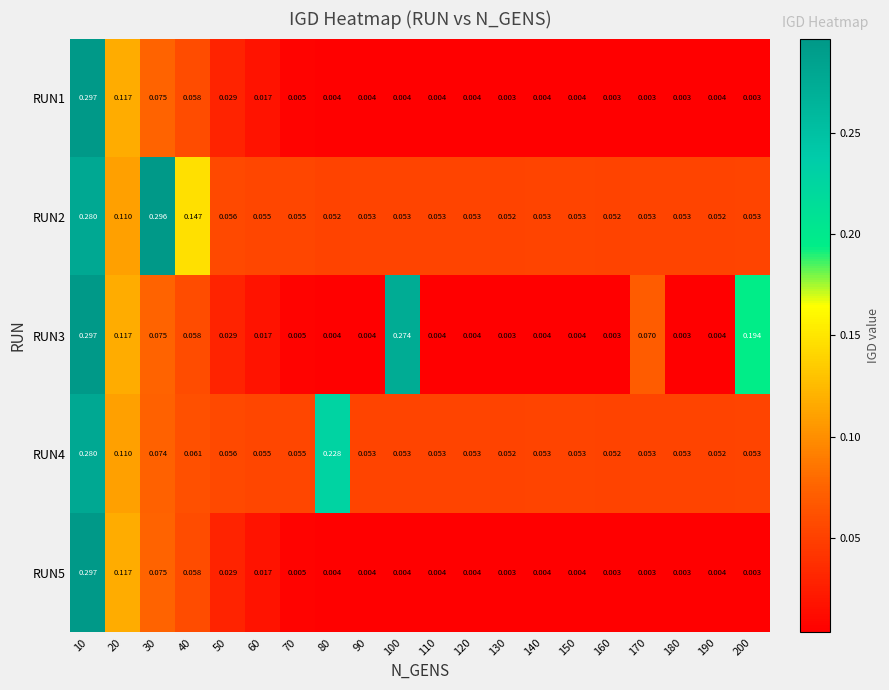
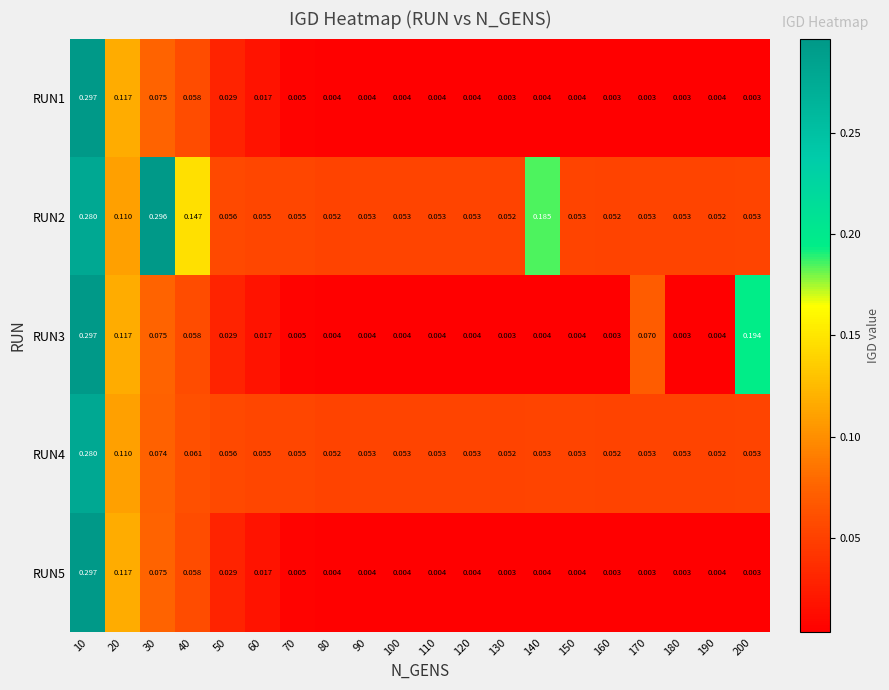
  {
    "RUN1": {
      "10": 0.297,
      "20": 0.117,
      "30": 0.075,
      "40": 0.058,
      "50": 0.029,
      "60": 0.017,
      "70": 0.005,
      "80": 0.004,
      "90": 0.004,
      "100": 0.004,
      "110": 0.004,
      "120": 0.004,
      "130": 0.003,
      "140": 0.004,
      "150": 0.004,
      "160": 0.003,
      "170": 0.003,
      "180": 0.003,
      "190": 0.004,
      "200": 0.003
    },
    "RUN2": {
      "10": 0.280,
      "20": 0.110,
      "30": 0.296,
      "40": 0.147,
      "50": 0.056,
      "60": 0.055,
      "70": 0.055,
      "80": 0.052,
      "90": 0.053,
      "100": 0.053,
      "110": 0.053,
      "120": 0.053,
      "130": 0.052,
-     "140": 0.053,
+     "140": 0.185,
      "150": 0.053,
      "160": 0.052,
      "170": 0.053,
      "180": 0.053,
      "190": 0.052,
      "200": 0.053
    },
    "RUN3": {
      "10": 0.297,
      "20": 0.117,
      "30": 0.075,
      "40": 0.058,
      "50": 0.029,
      "60": 0.017,
      "70": 0.005,
      "80": 0.004,
      "90": 0.004,
-     "100": 0.274,
+     "100": 0.004,
      "110": 0.004,
      "120": 0.004,
      "130": 0.003,
      "140": 0.004,
      "150": 0.004,
      "160": 0.003,
      "170": 0.070,
      "180": 0.003,
      "190": 0.004,
      "200": 0.194
    },
    "RUN4": {
      "10": 0.280,
      "20": 0.110,
      "30": 0.074,
      "40": 0.061,
      "50": 0.056,
      "60": 0.055,
      "70": 0.055,
-     "80": 0.228,
+     "80": 0.052,
      "90": 0.053,
      "100": 0.053,
      "110": 0.053,
      "120": 0.053,
      "130": 0.052,
      "140": 0.053,
      "150": 0.053,
      "160": 0.052,
      "170": 0.053,
      "180": 0.053,
      "190": 0.052,
      "200": 0.053
    },
    "RUN5": {
      "10": 0.297,
      "20": 0.117,
      "30": 0.075,
      "40": 0.058,
      "50": 0.029,
      "60": 0.017,
      "70": 0.005,
      "80": 0.004,
      "90": 0.004,
      "100": 0.004,
      "110": 0.004,
      "120": 0.004,
      "130": 0.003,
      "140": 0.004,
      "150": 0.004,
      "160": 0.003,
      "170": 0.003,
      "180": 0.003,
      "190": 0.004,
      "200": 0.003
    }
  }
